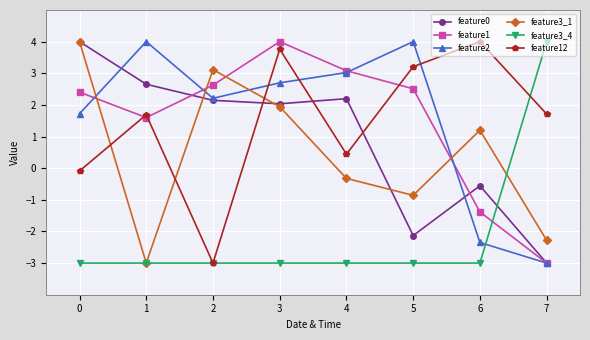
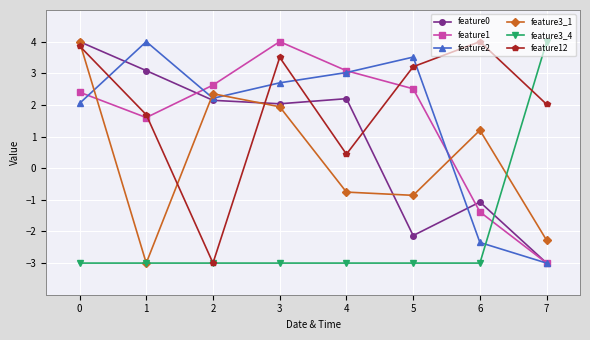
  {
    "feature0": {
-     "1": 2.7,
+     "1": 3.1,
      "3": 2.0,
      "4": 2.2,
      "5": -2.1,
-     "6": -0.6
+     "6": -1.1
    },
    "feature1": {
      "0": 2.4,
      "1": 1.6,
      "2": 2.6,
      "3": 4.0,
      "5": 2.5,
      "6": -1.4
    },
    "feature2": {
-     "0": 1.7,
+     "0": 2.0,
      "1": 4.0,
      "3": 2.7,
-     "5": 4.0,
+     "5": 3.5,
      "6": -2.3
    },
    "feature3_1": {
-     "2": 3.1,
+     "2": 2.4,
      "3": 1.9,
-     "4": -0.3,
+     "4": -0.8,
      "5": -0.9,
      "6": 1.2,
      "7": -2.3
    },
    "feature3_4": {
      "0": -3.0,
      "3": -3.0,
      "4": -3.0,
      "5": -3.0,
      "6": -3.0
    },
    "feature12": {
-     "0": -0.1,
+     "0": 3.9,
      "1": 1.7,
-     "3": 3.8,
+     "3": 3.5,
      "4": 0.4,
      "5": 3.2,
-     "7": 1.7
+     "7": 2.0
    }
  }
